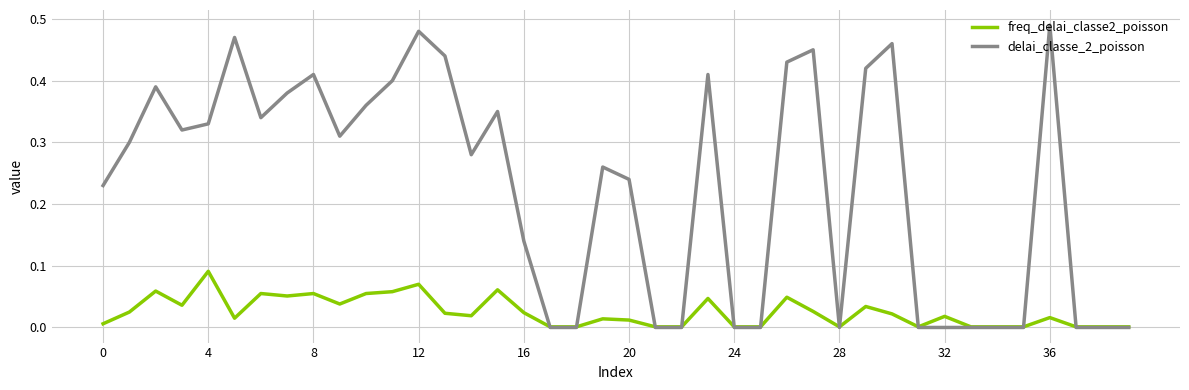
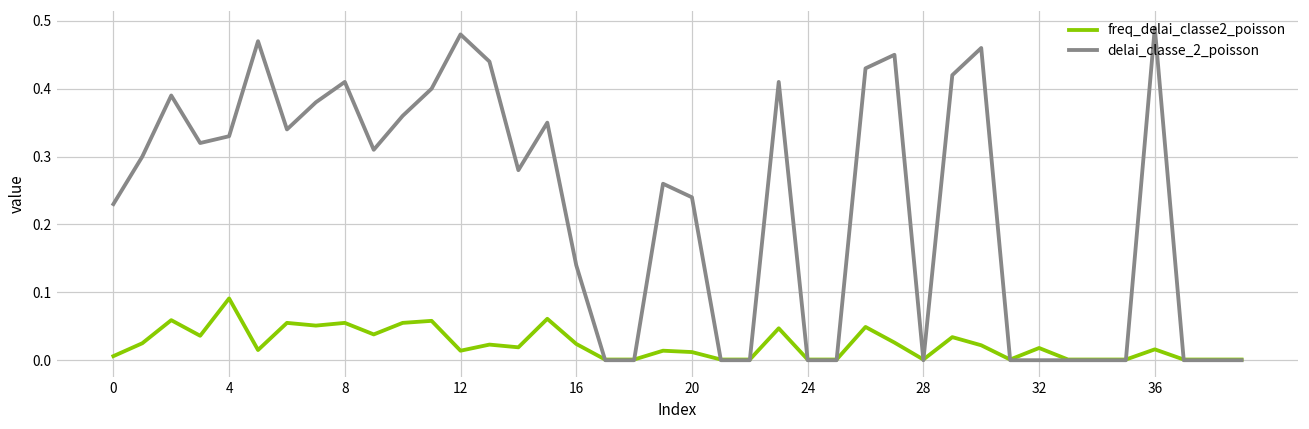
  {
    "freq_delai_classe2_poisson": {
      "0": 0.01,
      "4": 0.09,
      "8": 0.06,
-     "12": 0.07,
+     "12": 0.01,
      "16": 0.02,
      "20": 0.01,
      "32": 0.02,
      "36": 0.02
    },
    "delai_classe_2_poisson": {
      "0": 0.23,
      "4": 0.33,
      "8": 0.41,
      "12": 0.48,
      "16": 0.14,
      "20": 0.24,
      "32": 0.00,
      "36": 0.49
    }
  }
